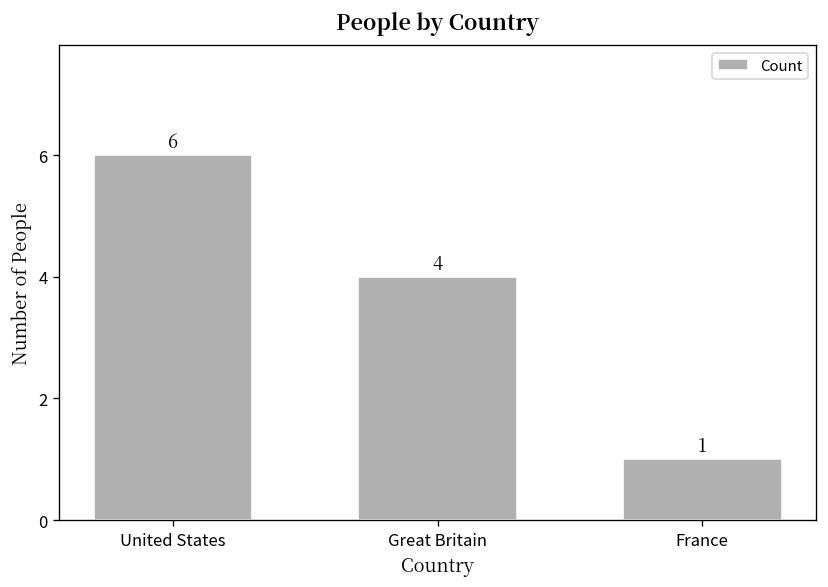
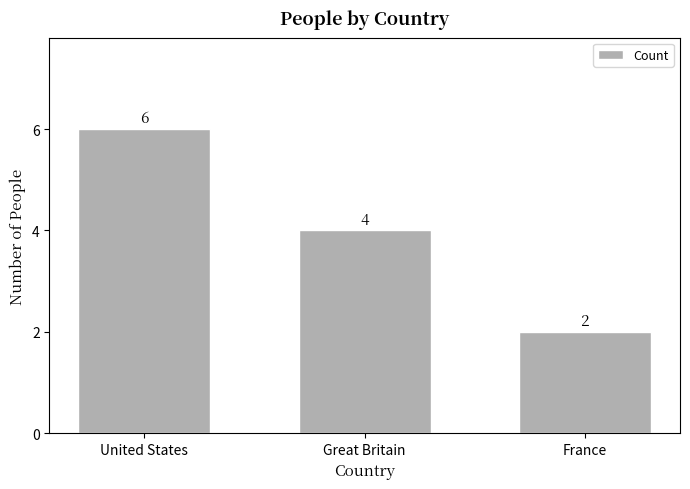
  {
    "United States": 6,
    "Great Britain": 4,
-   "France": 1
+   "France": 2
  }
